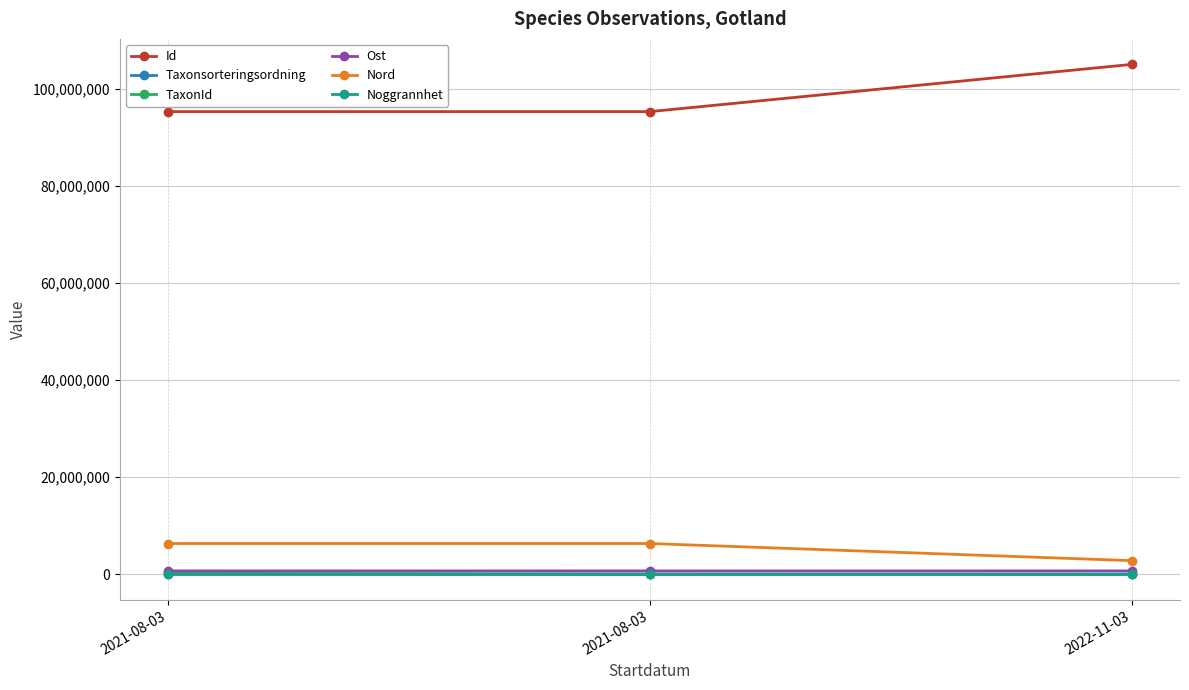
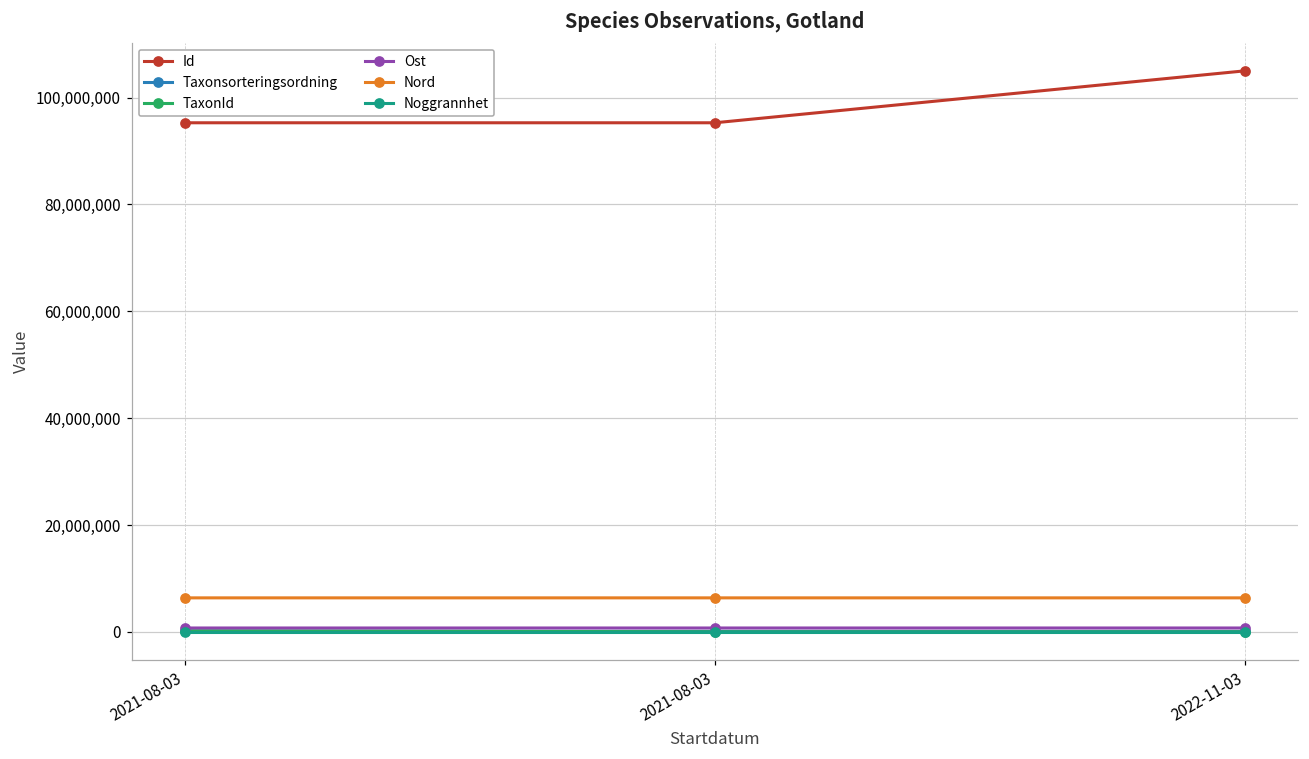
  {
    "Id": {
      "2022-11-03": "105,000,000"
    },
    "Ost": {
      "2022-11-03": "1,000,000"
    },
    "Nord": {
-     "2022-11-03": "3,000,000"
+     "2022-11-03": "6,000,000"
    }
  }
